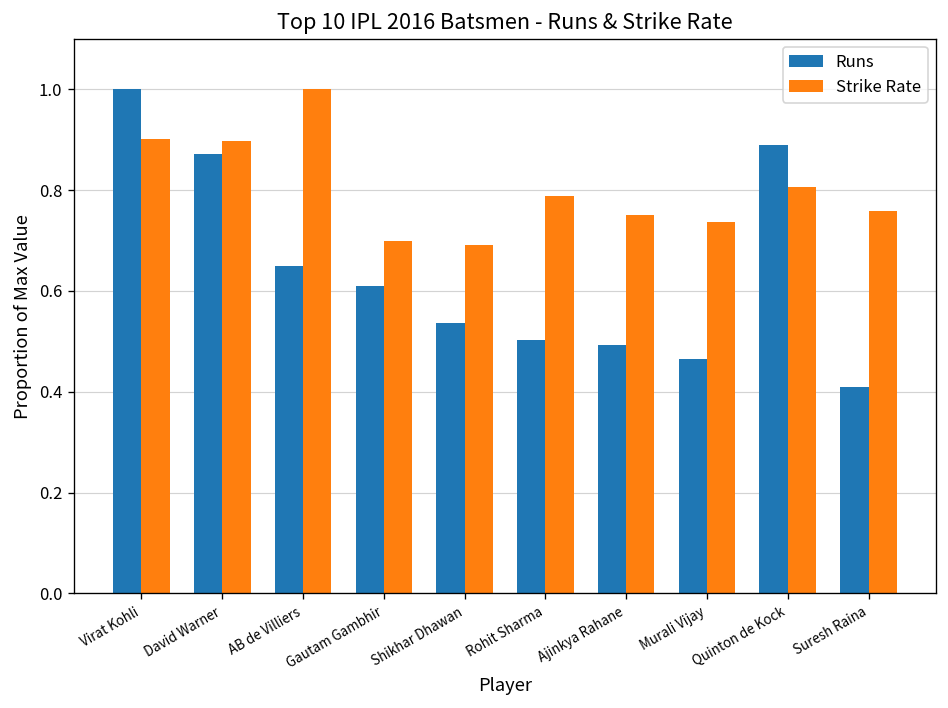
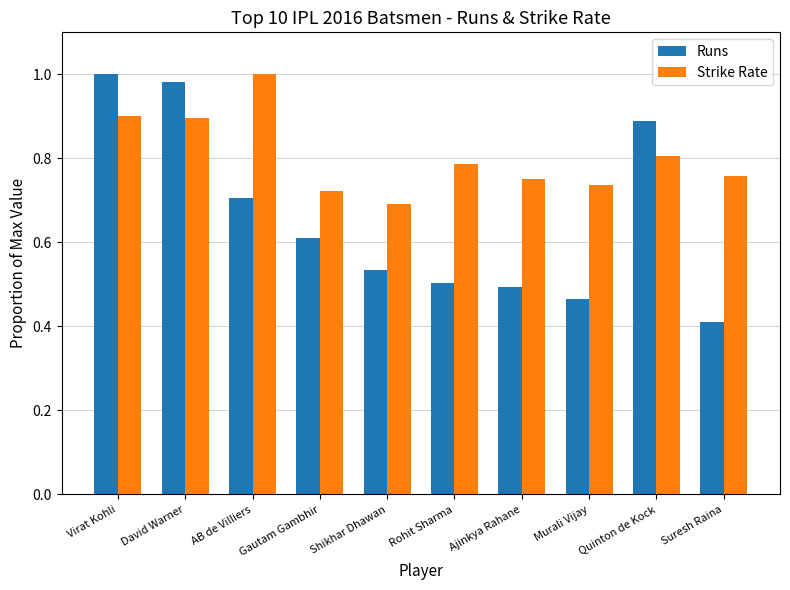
  {
    "Runs": {
      "Virat Kohli": 1.00,
-     "David Warner": 0.87,
-     "AB de Villiers": 0.65,
+     "David Warner": 0.98,
+     "AB de Villiers": 0.71,
      "Gautam Gambhir": 0.61,
      "Shikhar Dhawan": 0.54,
      "Rohit Sharma": 0.50,
      "Ajinkya Rahane": 0.49,
      "Murali Vijay": 0.47,
      "Quinton de Kock": 0.89,
      "Suresh Raina": 0.41
    },
    "Strike Rate": {
      "Virat Kohli": 0.90,
      "David Warner": 0.90,
      "AB de Villiers": 1.00,
-     "Gautam Gambhir": 0.70,
+     "Gautam Gambhir": 0.72,
      "Shikhar Dhawan": 0.69,
      "Rohit Sharma": 0.79,
      "Ajinkya Rahane": 0.75,
      "Murali Vijay": 0.74,
      "Quinton de Kock": 0.81,
      "Suresh Raina": 0.76
    }
  }
